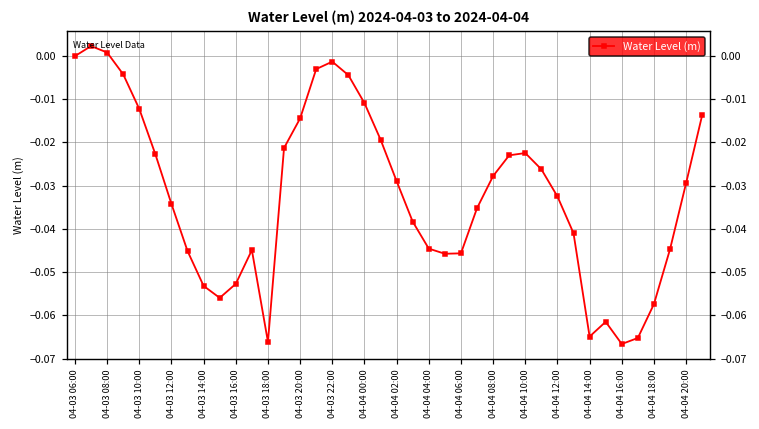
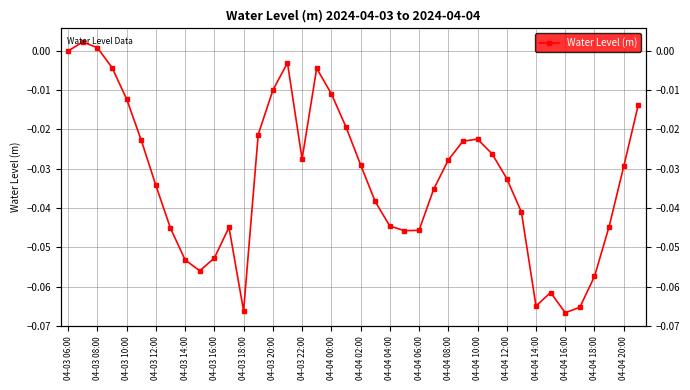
  {
    "04-03 06:00": 0.000,
    "04-03 08:00": 0.001,
    "04-03 10:00": -0.012,
    "04-03 12:00": -0.034,
    "04-03 14:00": -0.053,
    "04-03 16:00": -0.053,
    "04-03 18:00": -0.066,
-   "04-03 20:00": -0.014,
-   "04-03 22:00": -0.001,
+   "04-03 20:00": -0.010,
+   "04-03 22:00": -0.028,
    "04-04 00:00": -0.011,
    "04-04 02:00": -0.029,
    "04-04 04:00": -0.045,
    "04-04 06:00": -0.046,
    "04-04 08:00": -0.028,
    "04-04 10:00": -0.022,
    "04-04 12:00": -0.032,
    "04-04 14:00": -0.065,
    "04-04 16:00": -0.067,
    "04-04 18:00": -0.057,
    "04-04 20:00": -0.029
  }
